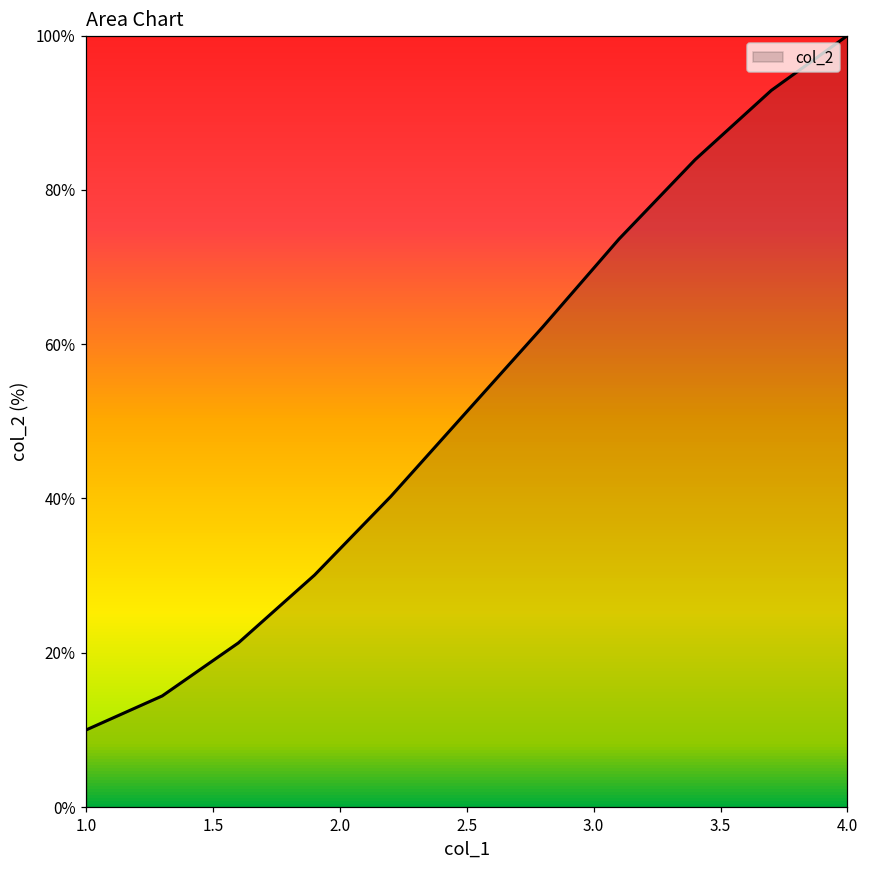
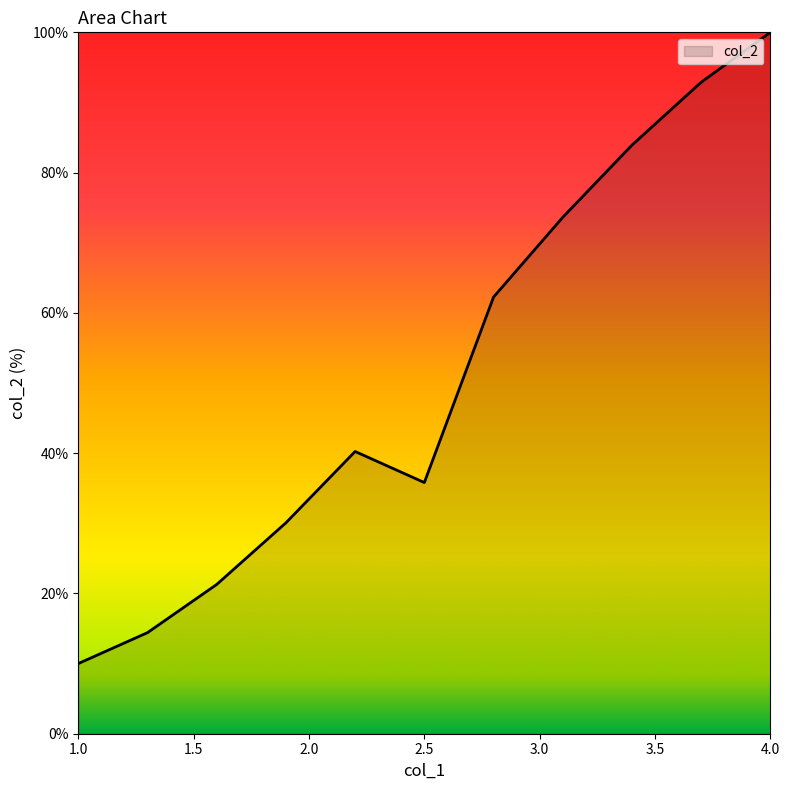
  {
    "1.0": "10%",
-   "2.5": "51%",
+   "2.5": "36%",
    "4.0": "100%"
  }
